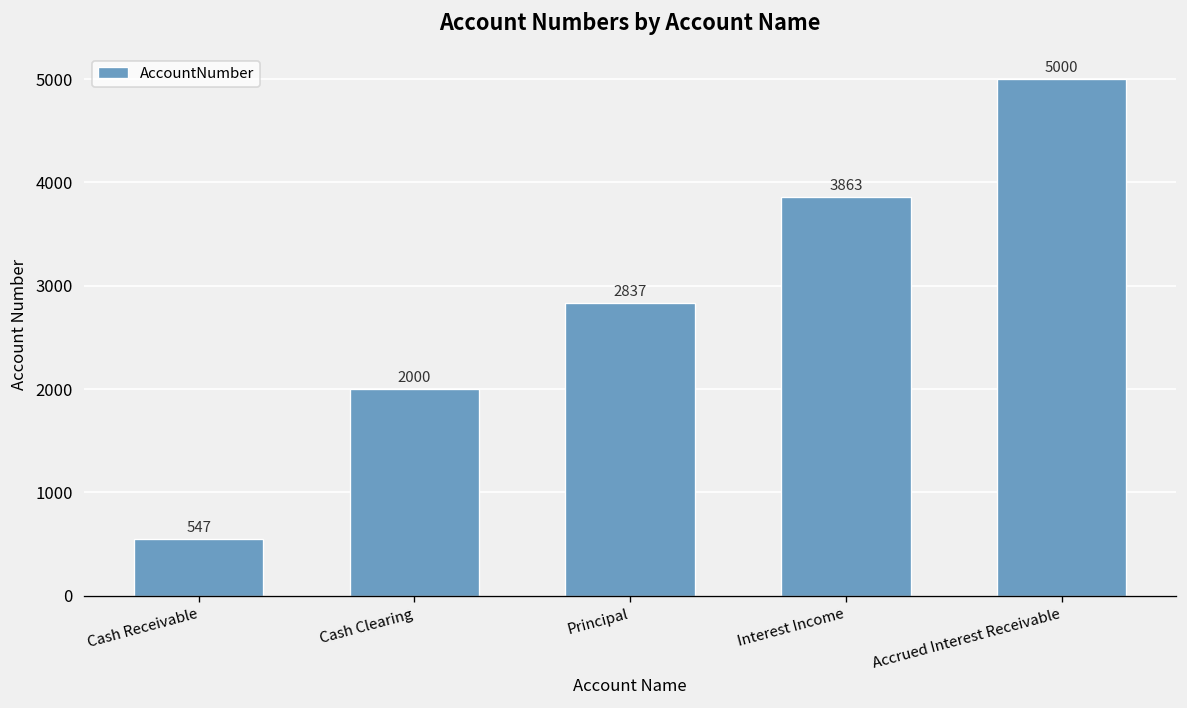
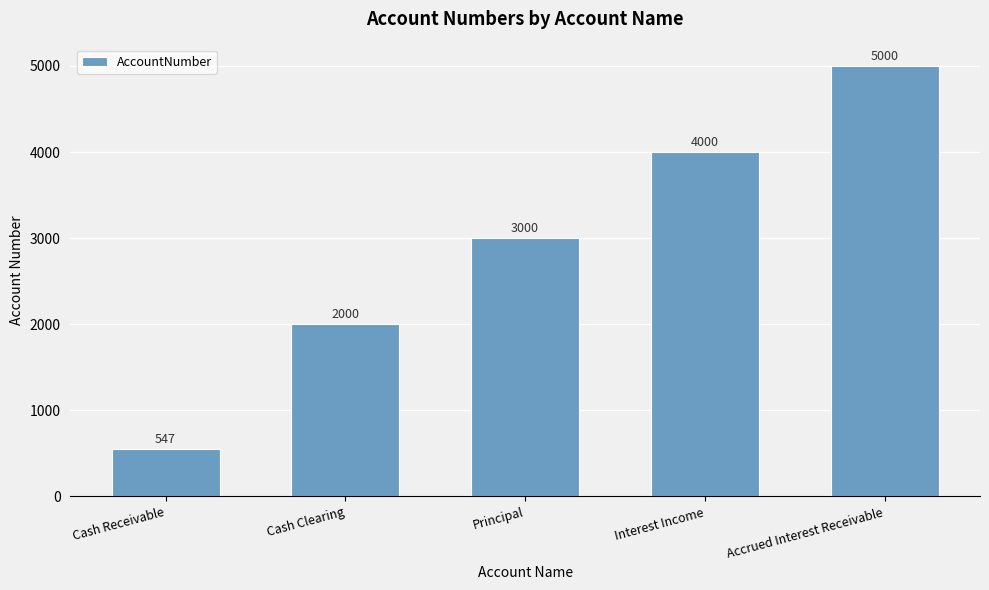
  {
    "Cash Receivable": 547,
    "Cash Clearing": 2000,
-   "Principal": 2837,
-   "Interest Income": 3863,
+   "Principal": 3000,
+   "Interest Income": 4000,
    "Accrued Interest Receivable": 5000
  }
